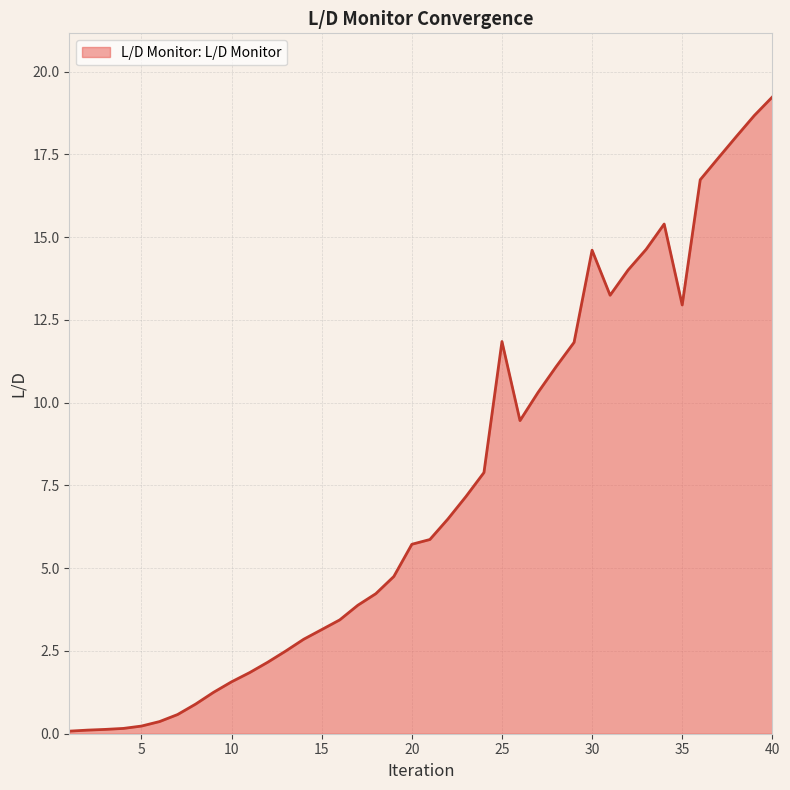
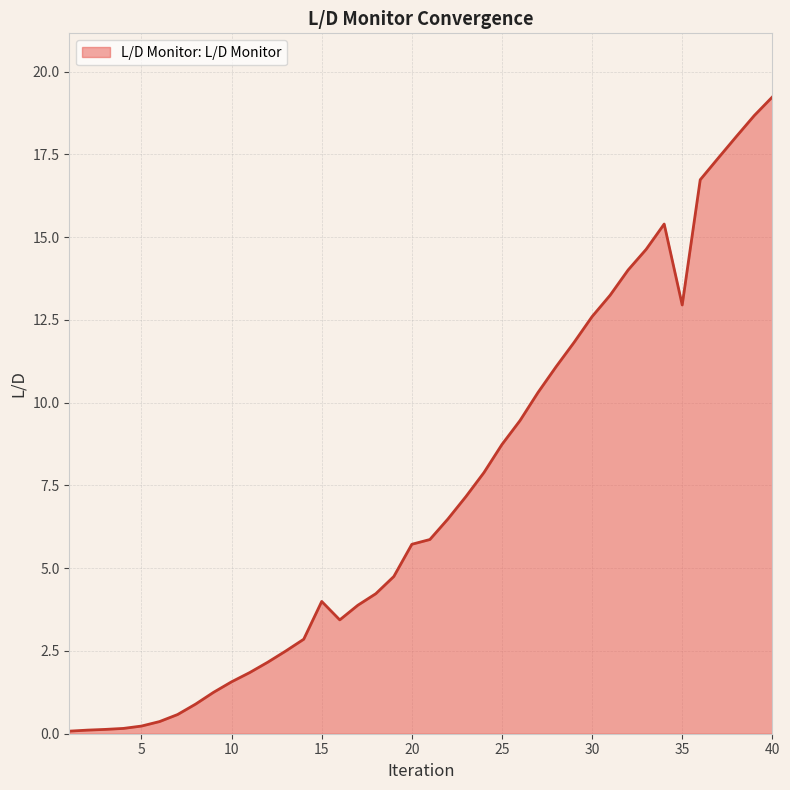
  {
    "5": 0.2,
    "10": 1.6,
-   "15": 3.1,
+   "15": 4.0,
    "20": 5.7,
-   "25": 11.8,
-   "30": 14.6,
+   "25": 8.7,
+   "30": 12.6,
    "35": 13.0,
    "40": 19.2
  }
